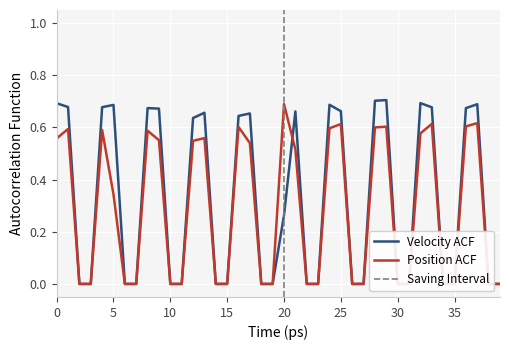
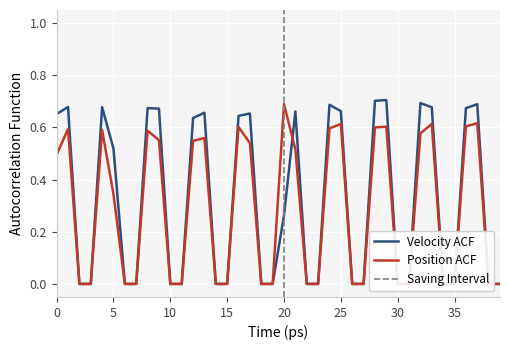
  {
    "Velocity ACF": {
-     "0": 0.69,
-     "5": 0.69,
+     "0": 0.65,
+     "5": 0.52,
      "20": 0.26,
      "25": 0.66
    },
    "Position ACF": {
-     "0": 0.56,
+     "0": 0.50,
      "5": 0.34,
      "20": 0.69,
      "25": 0.61
    }
  }
